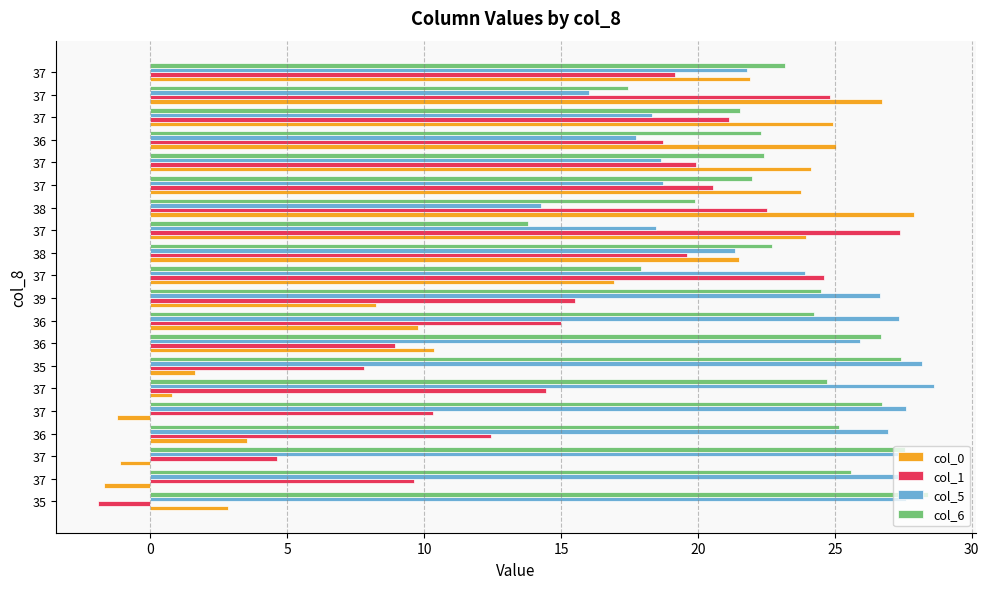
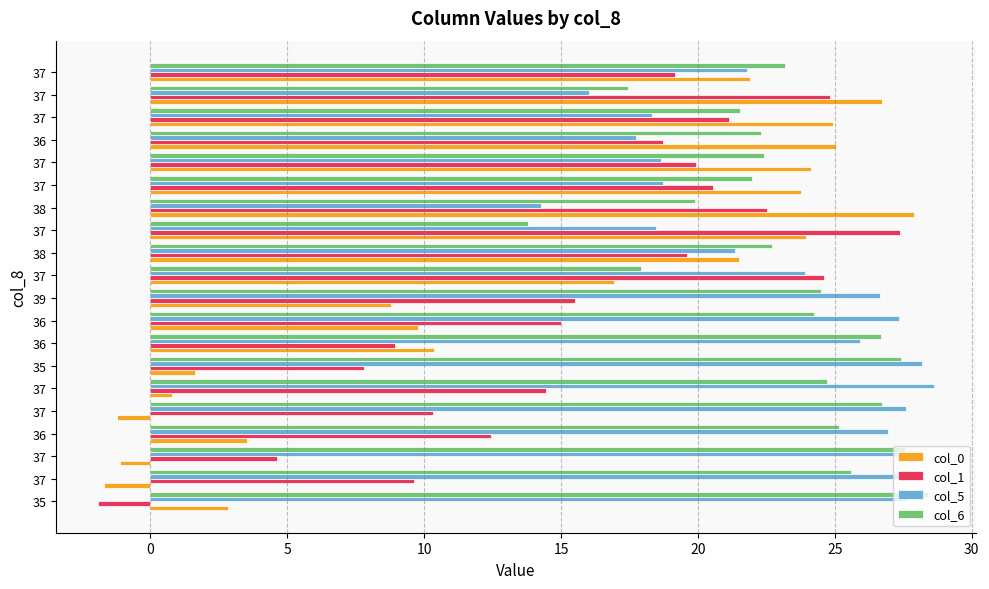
  {
    "col_0": {
-     "39": 8.3
+     "39": 8.8
    },
    "col_1": {
      "39": 15.5
    },
    "col_5": {
      "39": 26.6
    },
    "col_6": {
      "39": 24.5
    }
  }
